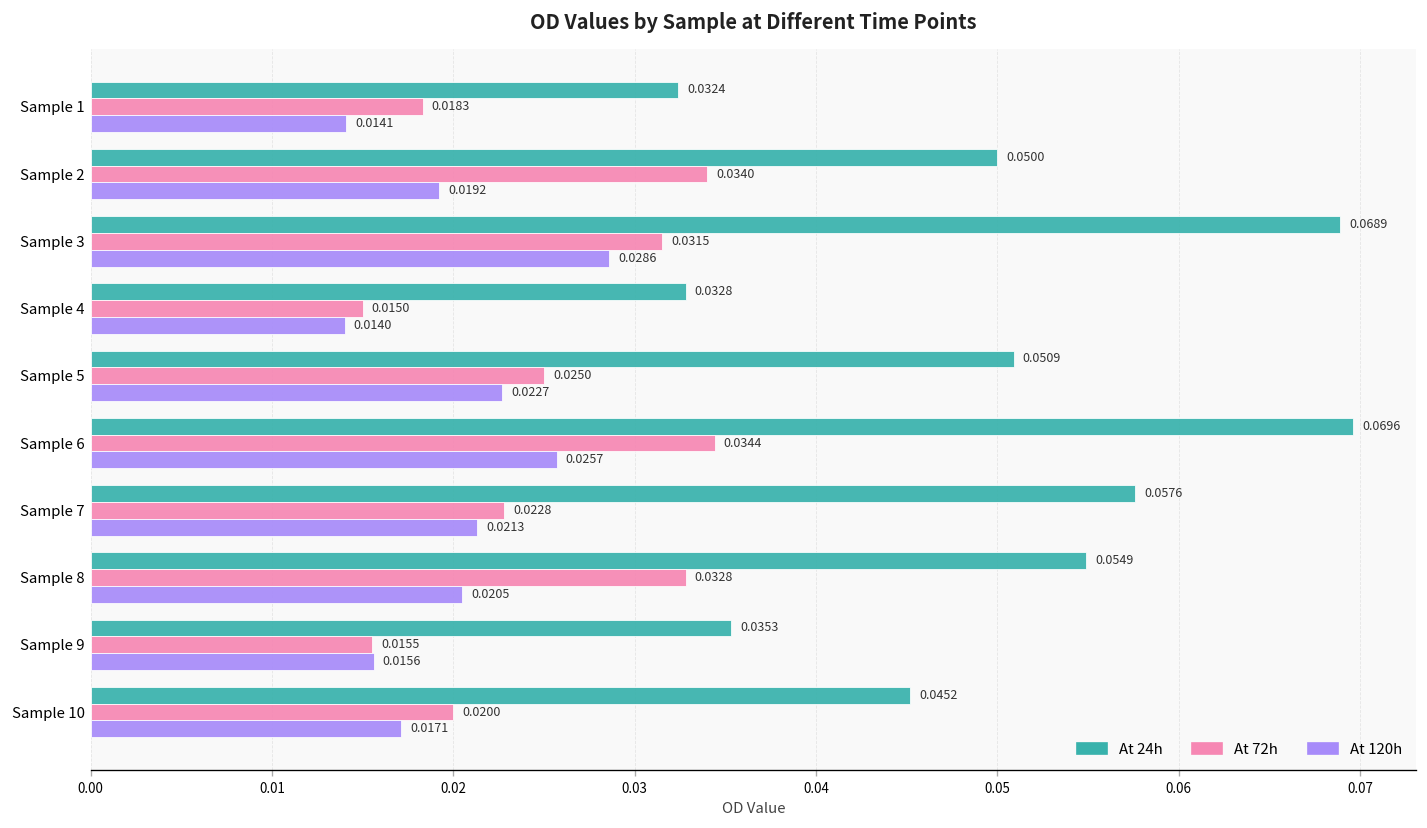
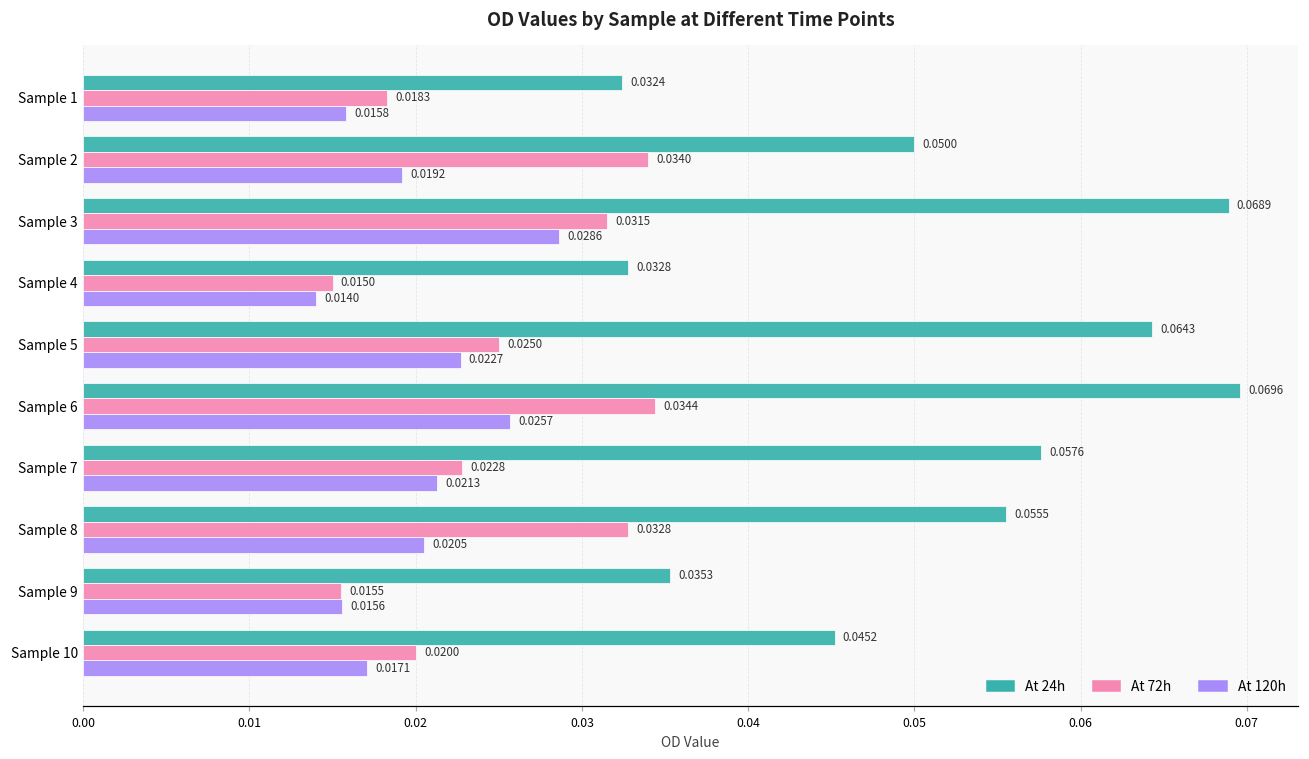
  {
    "At 24h": {
      "Sample 1": 0.0324,
      "Sample 2": 0.0500,
      "Sample 3": 0.0689,
      "Sample 4": 0.0328,
-     "Sample 5": 0.0509,
+     "Sample 5": 0.0643,
      "Sample 6": 0.0696,
      "Sample 7": 0.0576,
-     "Sample 8": 0.0549,
+     "Sample 8": 0.0555,
      "Sample 9": 0.0353,
      "Sample 10": 0.0452
    },
    "At 72h": {
      "Sample 1": 0.0183,
      "Sample 2": 0.0340,
      "Sample 3": 0.0315,
      "Sample 4": 0.0150,
      "Sample 5": 0.0250,
      "Sample 6": 0.0344,
      "Sample 7": 0.0228,
      "Sample 8": 0.0328,
      "Sample 9": 0.0155,
      "Sample 10": 0.0200
    },
    "At 120h": {
-     "Sample 1": 0.0141,
+     "Sample 1": 0.0158,
      "Sample 2": 0.0192,
      "Sample 3": 0.0286,
      "Sample 4": 0.0140,
      "Sample 5": 0.0227,
      "Sample 6": 0.0257,
      "Sample 7": 0.0213,
      "Sample 8": 0.0205,
      "Sample 9": 0.0156,
      "Sample 10": 0.0171
    }
  }
